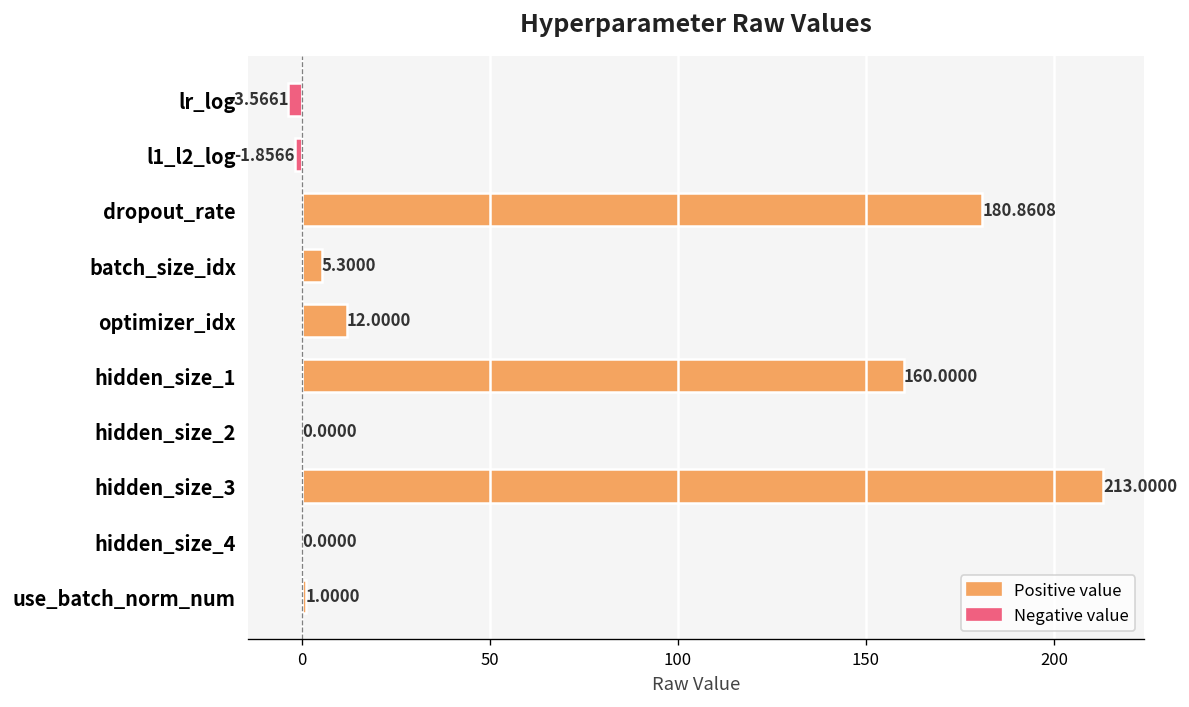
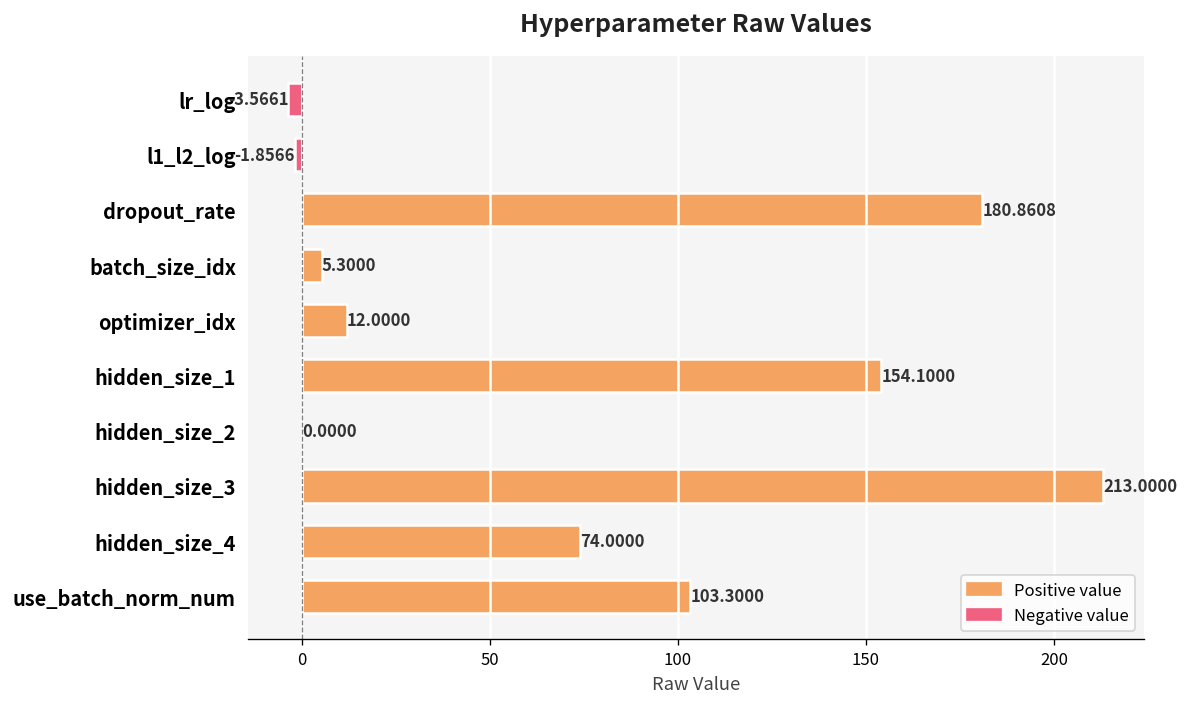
  {
    "lr_log": -3.5661,
    "l1_l2_log": -1.8566,
    "dropout_rate": 180.8608,
    "batch_size_idx": 5.3000,
    "optimizer_idx": 12.0000,
-   "hidden_size_1": 160.0000,
+   "hidden_size_1": 154.1000,
    "hidden_size_2": 0.0000,
    "hidden_size_3": 213.0000,
-   "hidden_size_4": 0.0000,
-   "use_batch_norm_num": 1.0000
+   "hidden_size_4": 74.0000,
+   "use_batch_norm_num": 103.3000
  }
